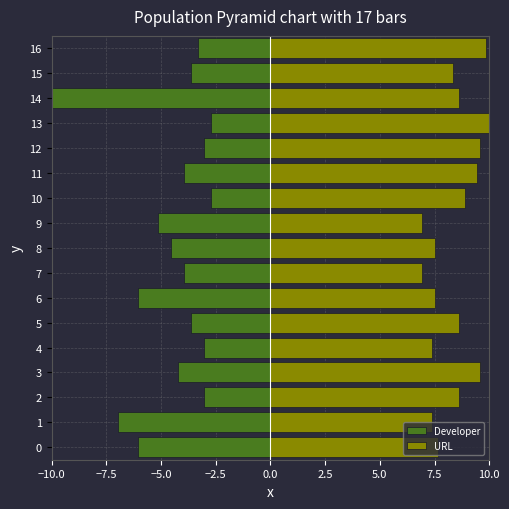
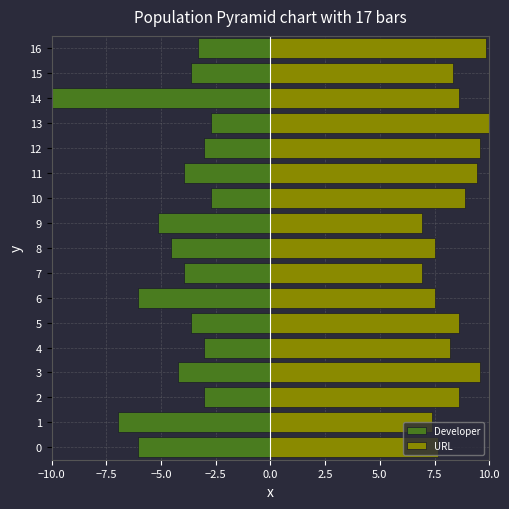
  {
    "Developer": {
      "16": -3.3,
      "15": -3.6,
      "14": -10.0,
      "13": -2.7,
      "12": -3.0,
      "11": -3.9,
      "10": -2.7,
      "9": -5.2,
      "8": -4.5,
      "7": -3.9,
      "6": -6.1,
      "5": -3.6,
      "4": -3.0,
      "3": -4.2,
      "2": -3.0,
      "1": -7.0,
      "0": -6.1
    },
    "URL": {
      "16": 9.9,
      "15": 8.3,
      "14": 8.6,
      "13": 10.0,
      "12": 9.6,
      "11": 9.4,
      "10": 8.9,
      "9": 6.9,
      "8": 7.5,
      "7": 6.9,
      "6": 7.5,
      "5": 8.6,
-     "4": 7.4,
+     "4": 8.2,
      "3": 9.6,
      "2": 8.6
    }
  }
